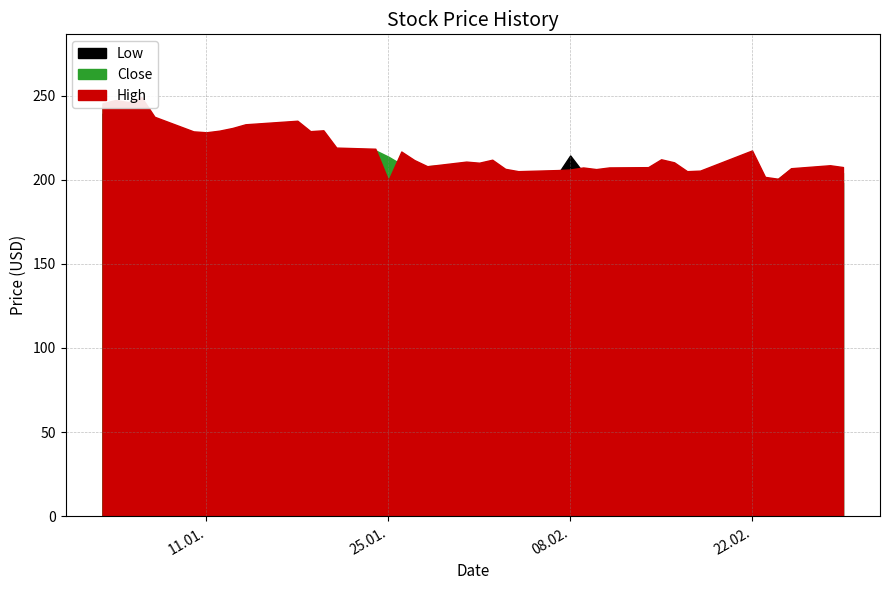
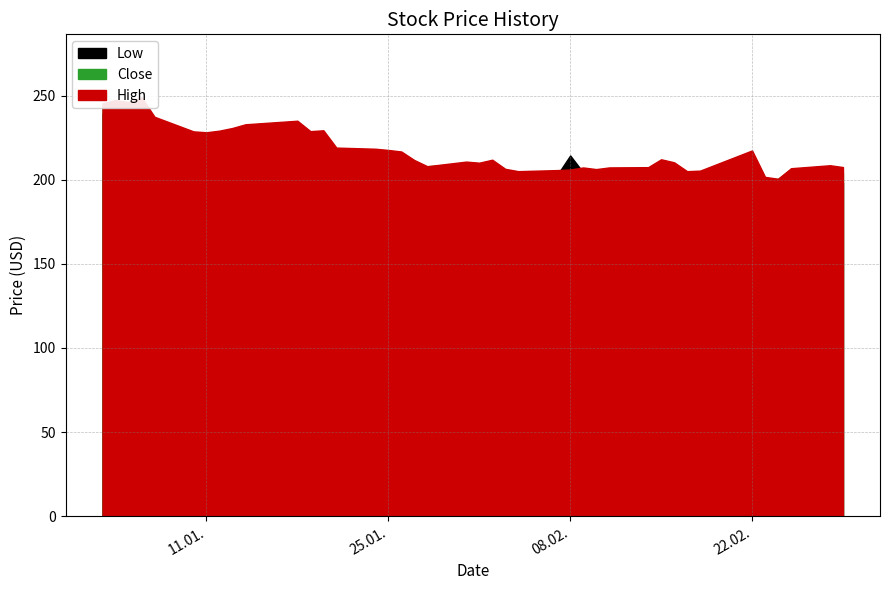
  {
    "Low": {
      "08.02.": 214
    },
    "High": {
-     "25.01.": 200,
+     "25.01.": 218,
      "22.02.": 217
    }
  }
